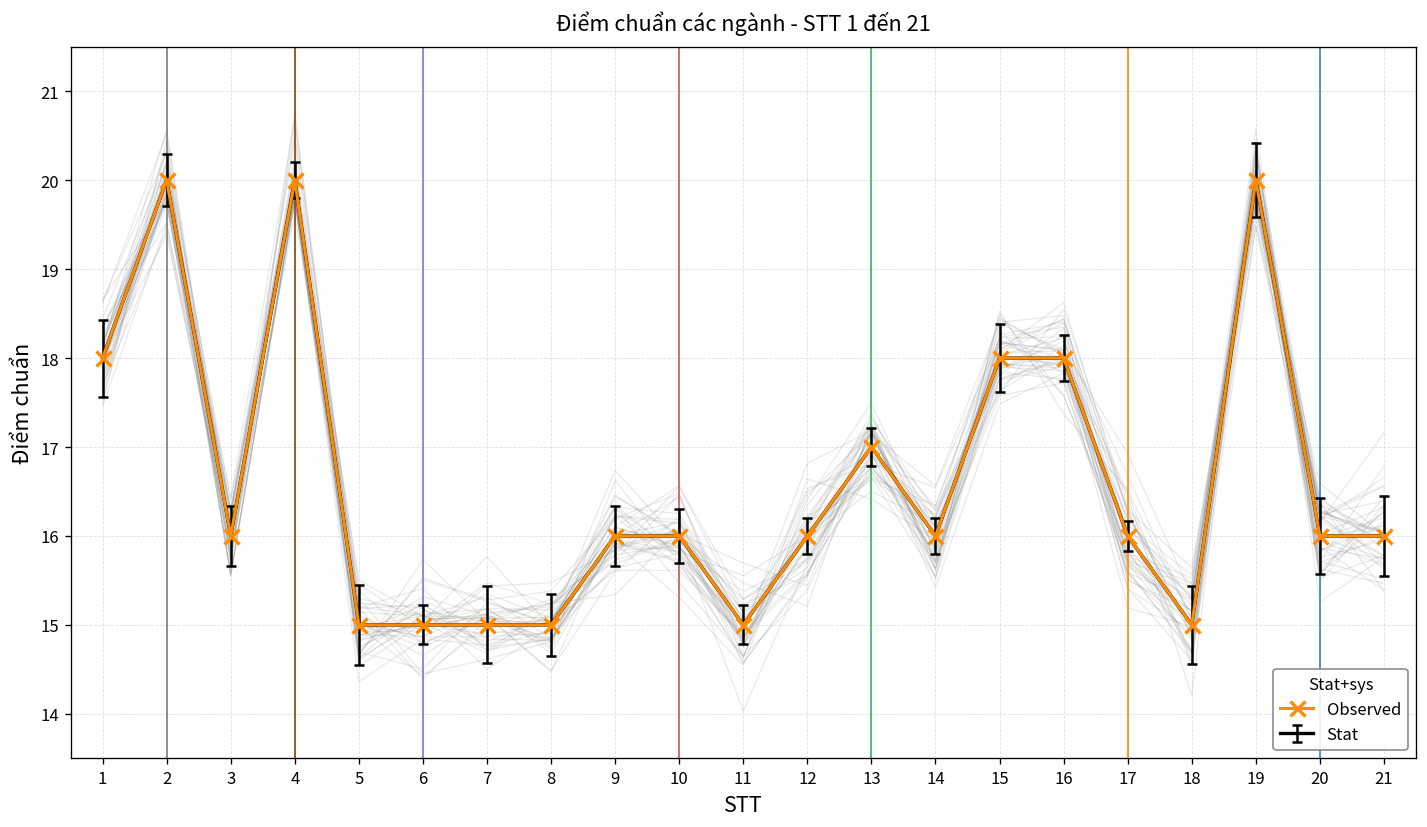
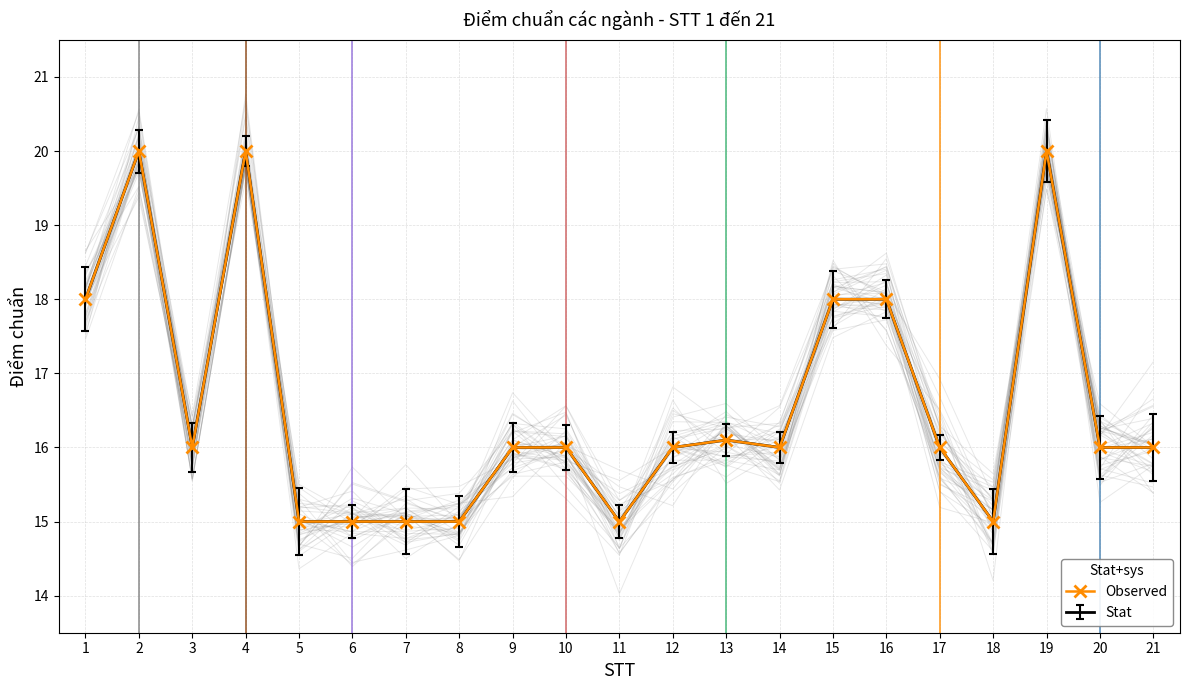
  {
    "Observed": {
-     "13": 17.0
+     "13": 16.1
    }
  }
